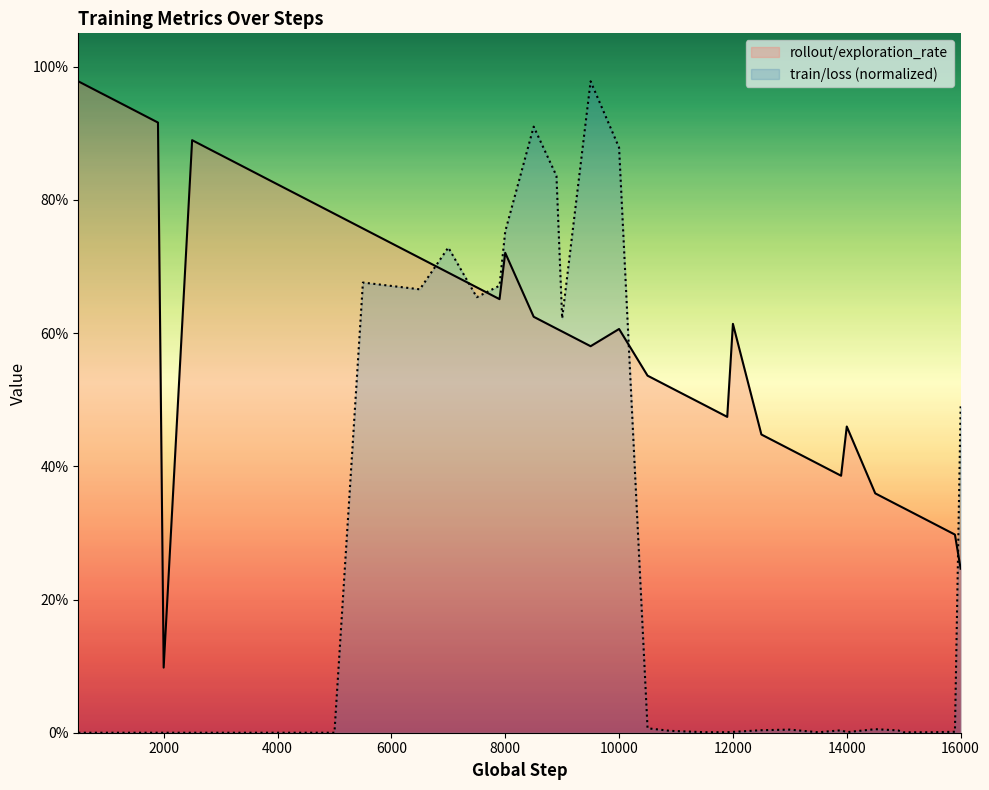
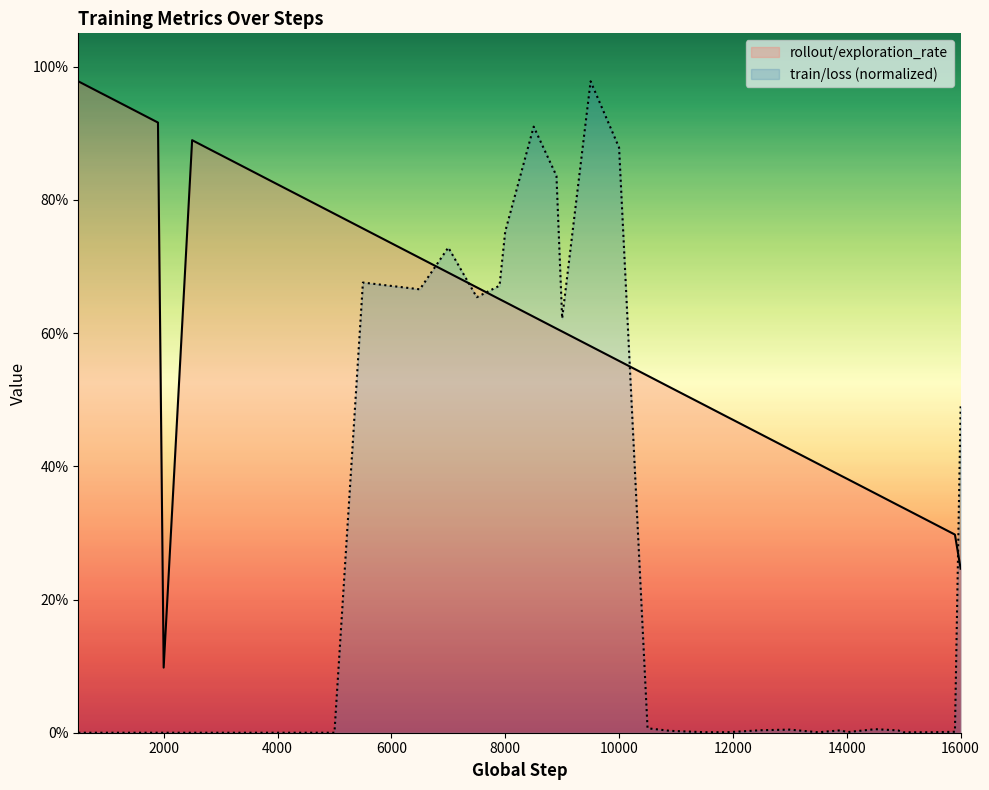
  {
    "rollout/exploration_rate": {
      "2000": "10%",
-     "8000": "72%",
-     "10000": "61%",
-     "12000": "61%",
-     "14000": "46%",
+     "8000": "65%",
+     "10000": "56%",
+     "12000": "47%",
+     "14000": "38%",
      "16000": "25%"
    },
    "train/loss (normalized)": {
      "2000": "0%",
      "8000": "75%",
      "10000": "88%",
      "12000": "0%",
      "14000": "0%",
      "16000": "49%"
    }
  }
